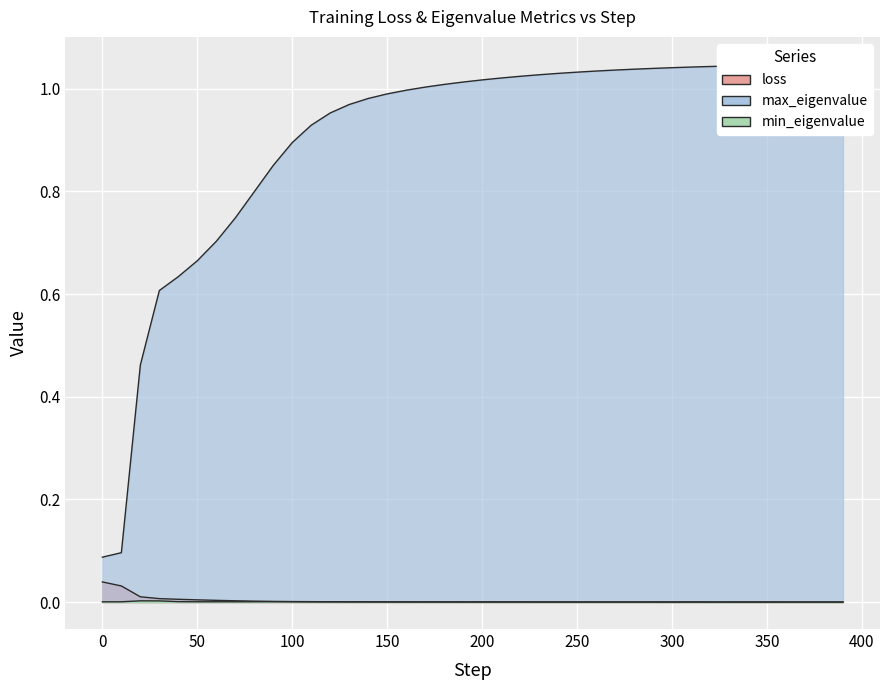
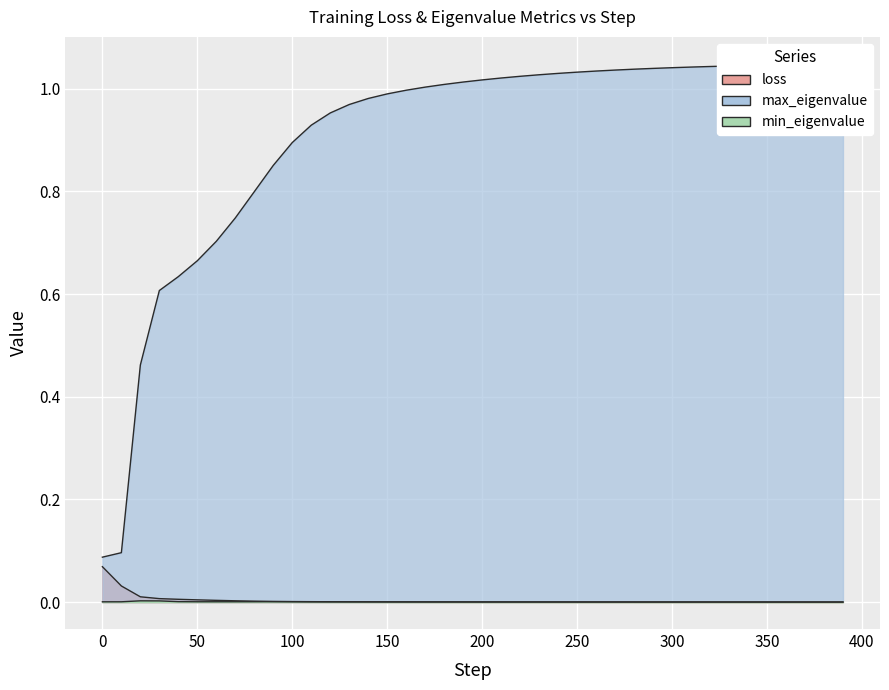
  {
    "loss": {
-     "0": 0.04
+     "0": 0.07
    }
  }
